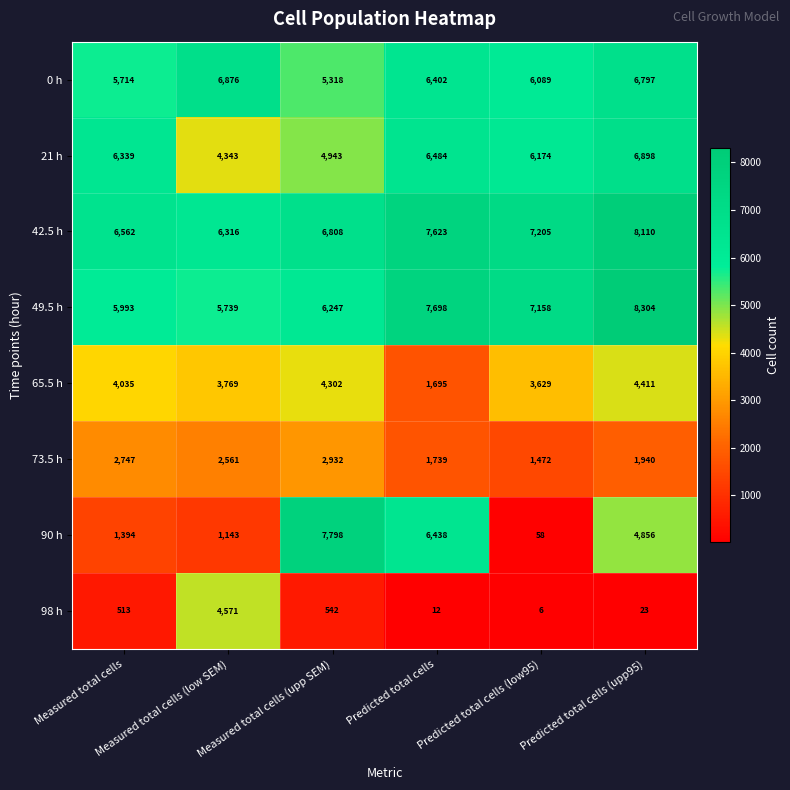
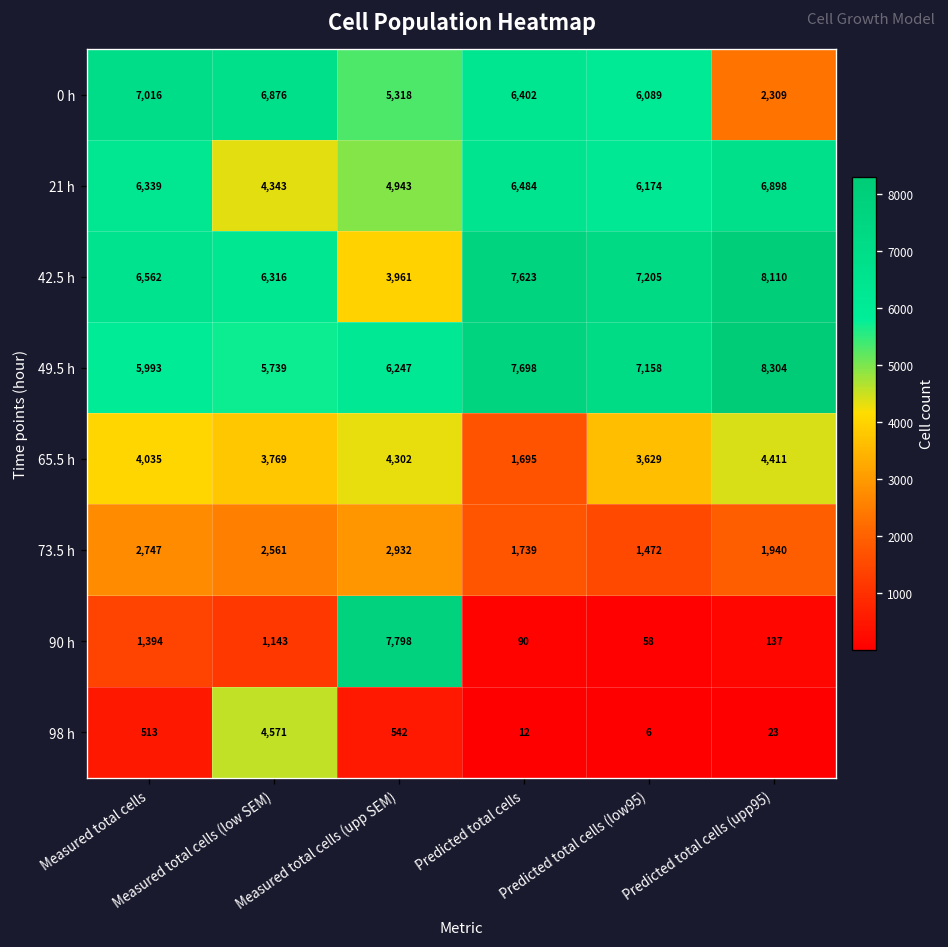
  {
    "0 h": {
-     "Measured total cells": "5,714",
+     "Measured total cells": "7,016",
      "Measured total cells (low SEM)": "6,876",
      "Measured total cells (upp SEM)": "5,318",
      "Predicted total cells": "6,402",
      "Predicted total cells (low95)": "6,089",
-     "Predicted total cells (upp95)": "6,797"
+     "Predicted total cells (upp95)": "2,309"
    },
    "21 h": {
      "Measured total cells": "6,339",
      "Measured total cells (low SEM)": "4,343",
      "Measured total cells (upp SEM)": "4,943",
      "Predicted total cells": "6,484",
      "Predicted total cells (low95)": "6,174",
      "Predicted total cells (upp95)": "6,898"
    },
    "42.5 h": {
      "Measured total cells": "6,562",
      "Measured total cells (low SEM)": "6,316",
-     "Measured total cells (upp SEM)": "6,808",
+     "Measured total cells (upp SEM)": "3,961",
      "Predicted total cells": "7,623",
      "Predicted total cells (low95)": "7,205",
      "Predicted total cells (upp95)": "8,110"
    },
    "49.5 h": {
      "Measured total cells": "5,993",
      "Measured total cells (low SEM)": "5,739",
      "Measured total cells (upp SEM)": "6,247",
      "Predicted total cells": "7,698",
      "Predicted total cells (low95)": "7,158",
      "Predicted total cells (upp95)": "8,304"
    },
    "65.5 h": {
      "Measured total cells": "4,035",
      "Measured total cells (low SEM)": "3,769",
      "Measured total cells (upp SEM)": "4,302",
      "Predicted total cells": "1,695",
      "Predicted total cells (low95)": "3,629",
      "Predicted total cells (upp95)": "4,411"
    },
    "73.5 h": {
      "Measured total cells": "2,747",
      "Measured total cells (low SEM)": "2,561",
      "Measured total cells (upp SEM)": "2,932",
      "Predicted total cells": "1,739",
      "Predicted total cells (low95)": "1,472",
      "Predicted total cells (upp95)": "1,940"
    },
    "90 h": {
      "Measured total cells": "1,394",
      "Measured total cells (low SEM)": "1,143",
      "Measured total cells (upp SEM)": "7,798",
-     "Predicted total cells": "6,438",
+     "Predicted total cells": "90",
      "Predicted total cells (low95)": "58",
-     "Predicted total cells (upp95)": "4,856"
+     "Predicted total cells (upp95)": "137"
    },
    "98 h": {
      "Measured total cells": "513",
      "Measured total cells (low SEM)": "4,571",
      "Measured total cells (upp SEM)": "542",
      "Predicted total cells": "12",
      "Predicted total cells (low95)": "6",
      "Predicted total cells (upp95)": "23"
    }
  }
